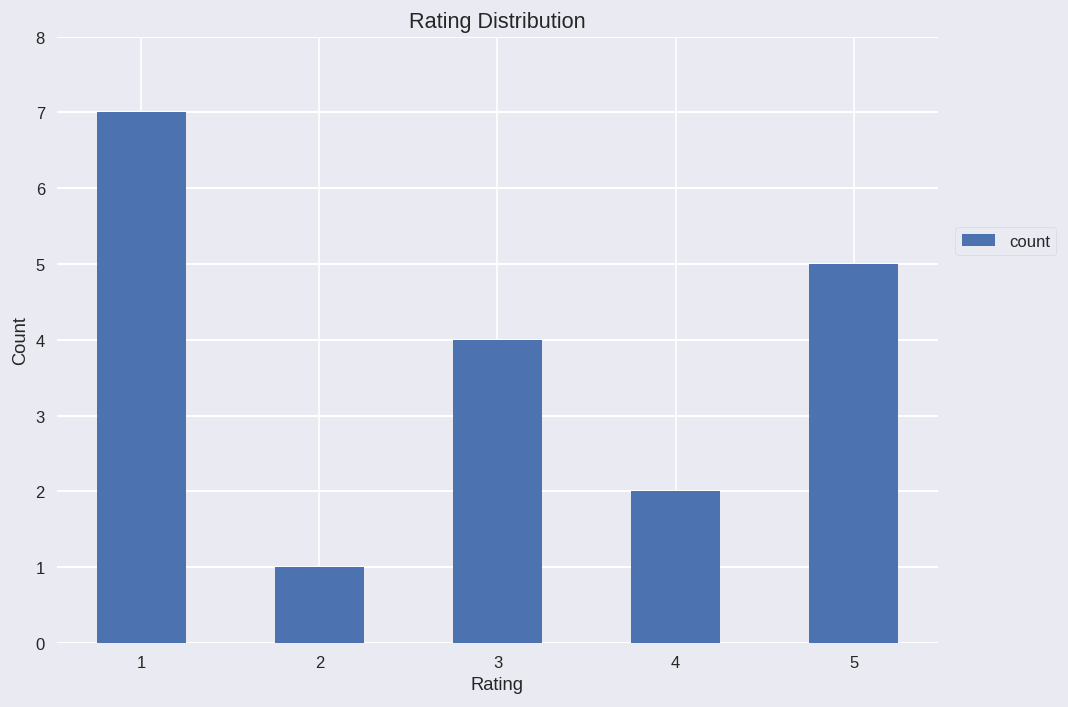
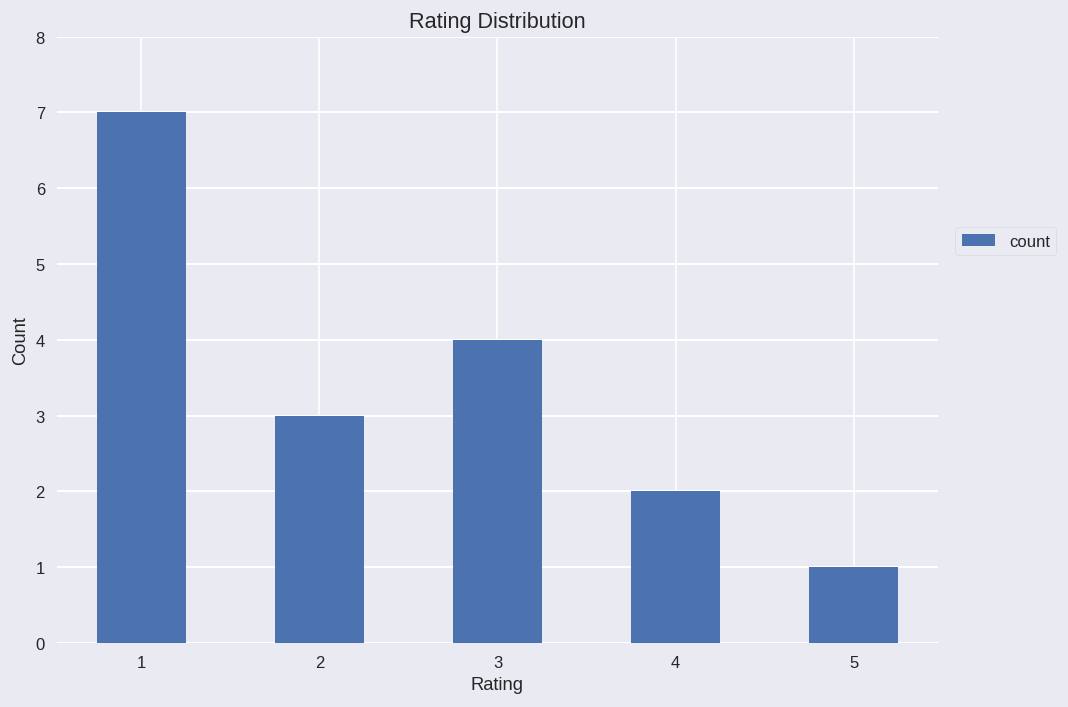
  {
    "1": 7,
-   "2": 1,
+   "2": 3,
    "3": 4,
    "4": 2,
-   "5": 5
+   "5": 1
  }
